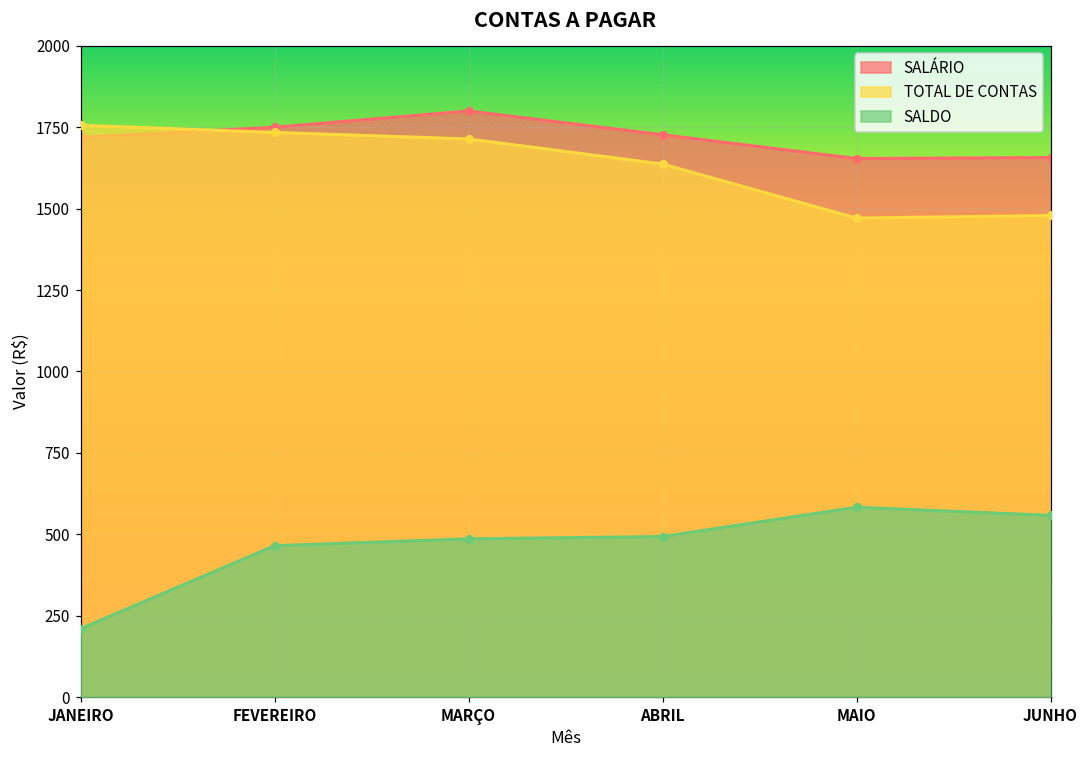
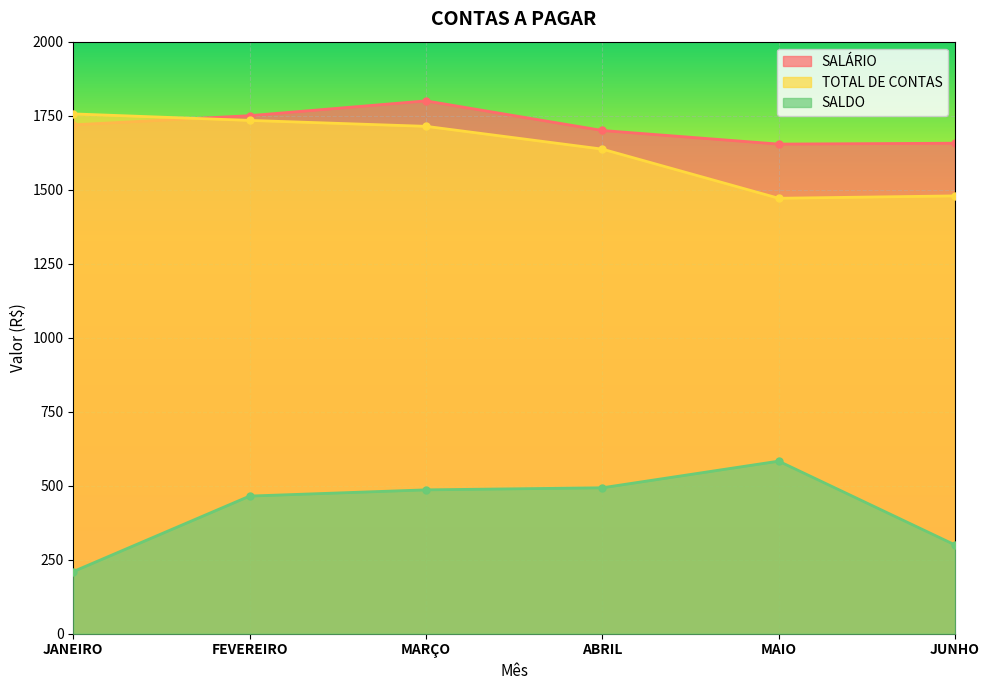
  {
    "SALÁRIO": {
      "JANEIRO": 1720,
      "FEVEREIRO": 1750,
      "MARÇO": 1800,
-     "ABRIL": 1730,
+     "ABRIL": 1700,
      "MAIO": 1650,
      "JUNHO": 1660
    },
    "TOTAL DE CONTAS": {
      "JANEIRO": 1760,
      "FEVEREIRO": 1730,
      "MARÇO": 1710,
      "ABRIL": 1640,
      "MAIO": 1470,
      "JUNHO": 1480
    },
    "SALDO": {
      "JANEIRO": 210,
      "FEVEREIRO": 470,
      "MARÇO": 490,
      "ABRIL": 490,
      "MAIO": 580,
-     "JUNHO": 560
+     "JUNHO": 300
    }
  }
